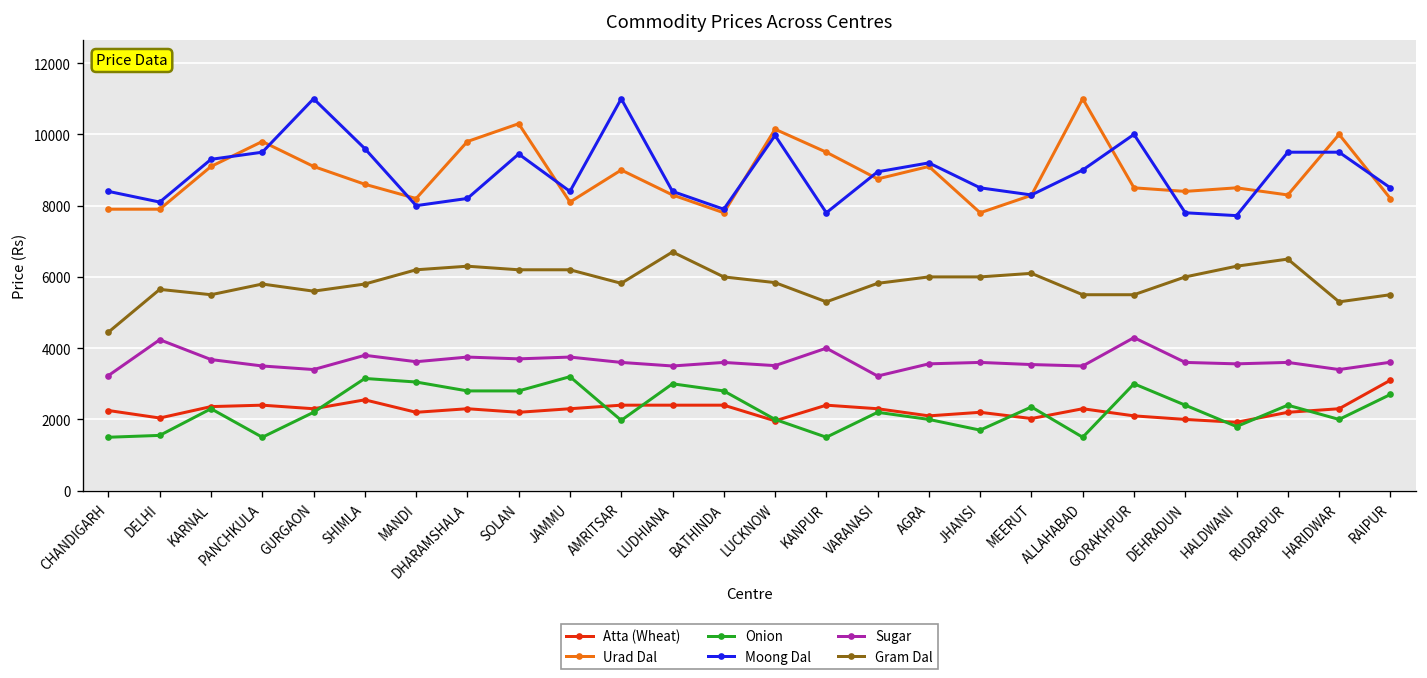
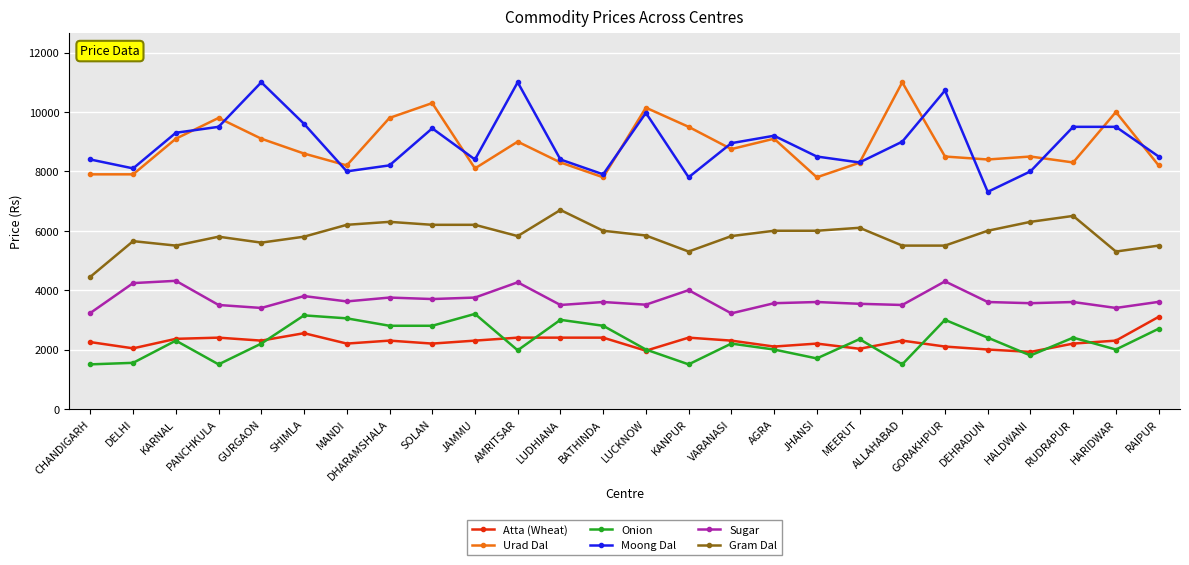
  {
    "Atta (Wheat)": {
      "CHANDIGARH": 2300,
      "DELHI": 2000,
      "PANCHKULA": 2400,
      "GURGAON": 2300,
      "SHIMLA": 2600,
      "MANDI": 2200,
      "DHARAMSHALA": 2300,
      "SOLAN": 2200,
      "JAMMU": 2300,
      "AMRITSAR": 2400,
      "LUDHIANA": 2400,
      "BATHINDA": 2400,
      "KANPUR": 2400,
      "VARANASI": 2300,
      "AGRA": 2100,
      "JHANSI": 2200,
      "MEERUT": 2000,
      "ALLAHABAD": 2300,
      "GORAKHPUR": 2100,
      "DEHRADUN": 2000,
      "HALDWANI": 1900,
      "RUDRAPUR": 2200,
      "HARIDWAR": 2300,
      "RAIPUR": 3100
    },
    "Urad Dal": {
      "CHANDIGARH": 7900,
      "DELHI": 7900,
      "KARNAL": 9100,
      "PANCHKULA": 9800,
      "GURGAON": 9100,
      "SHIMLA": 8600,
      "MANDI": 8200,
      "DHARAMSHALA": 9800,
      "SOLAN": 10300,
      "JAMMU": 8100,
      "AMRITSAR": 9000,
      "LUDHIANA": 8300,
      "BATHINDA": 7800,
      "LUCKNOW": 10100,
      "KANPUR": 9500,
      "VARANASI": 8800,
      "AGRA": 9100,
      "JHANSI": 7800,
      "ALLAHABAD": 11000,
      "GORAKHPUR": 8500,
      "DEHRADUN": 8400,
      "HALDWANI": 8500,
      "RUDRAPUR": 8300,
      "HARIDWAR": 10000,
      "RAIPUR": 8200
    },
    "Onion": {
      "CHANDIGARH": 1500,
      "DELHI": 1600,
      "PANCHKULA": 1500,
      "GURGAON": 2200,
      "SHIMLA": 3200,
      "MANDI": 3100,
      "DHARAMSHALA": 2800,
      "SOLAN": 2800,
      "JAMMU": 3200,
      "AMRITSAR": 2000,
      "LUDHIANA": 3000,
      "BATHINDA": 2800,
      "KANPUR": 1500,
      "VARANASI": 2200,
      "AGRA": 2000,
      "JHANSI": 1700,
      "MEERUT": 2400,
      "ALLAHABAD": 1500,
      "GORAKHPUR": 3000,
      "DEHRADUN": 2400,
      "HALDWANI": 1800,
      "RUDRAPUR": 2400,
      "HARIDWAR": 2000,
      "RAIPUR": 2700
    },
    "Moong Dal": {
      "CHANDIGARH": 8400,
      "DELHI": 8100,
      "KARNAL": 9300,
      "PANCHKULA": 9500,
      "GURGAON": 11000,
      "SHIMLA": 9600,
      "MANDI": 8000,
      "DHARAMSHALA": 8200,
      "SOLAN": 9400,
      "JAMMU": 8400,
      "AMRITSAR": 11000,
      "LUDHIANA": 8400,
      "BATHINDA": 7900,
      "LUCKNOW": 10000,
      "KANPUR": 7800,
      "VARANASI": 9000,
      "AGRA": 9200,
      "JHANSI": 8500,
      "ALLAHABAD": 9000,
-     "GORAKHPUR": 10000,
-     "DEHRADUN": 7800,
-     "HALDWANI": 7700,
+     "GORAKHPUR": 10700,
+     "DEHRADUN": 7300,
+     "HALDWANI": 8000,
      "RUDRAPUR": 9500,
      "HARIDWAR": 9500,
      "RAIPUR": 8500
    },
    "Sugar": {
      "CHANDIGARH": 3200,
      "DELHI": 4200,
-     "KARNAL": 3700,
+     "KARNAL": 4300,
      "PANCHKULA": 3500,
      "GURGAON": 3400,
      "SHIMLA": 3800,
      "MANDI": 3600,
      "DHARAMSHALA": 3800,
      "SOLAN": 3700,
      "JAMMU": 3800,
-     "AMRITSAR": 3600,
+     "AMRITSAR": 4300,
      "LUDHIANA": 3500,
      "BATHINDA": 3600,
      "LUCKNOW": 3500,
      "KANPUR": 4000,
      "VARANASI": 3200,
      "AGRA": 3600,
      "JHANSI": 3600,
      "MEERUT": 3500,
      "ALLAHABAD": 3500,
      "GORAKHPUR": 4300,
      "DEHRADUN": 3600,
      "HALDWANI": 3600,
      "RUDRAPUR": 3600,
      "HARIDWAR": 3400,
      "RAIPUR": 3600
    },
    "Gram Dal": {
      "CHANDIGARH": 4500,
      "DELHI": 5700,
      "KARNAL": 5500,
      "PANCHKULA": 5800,
      "GURGAON": 5600,
      "SHIMLA": 5800,
      "MANDI": 6200,
      "DHARAMSHALA": 6300,
      "SOLAN": 6200,
      "JAMMU": 6200,
      "AMRITSAR": 5800,
      "LUDHIANA": 6700,
      "BATHINDA": 6000,
      "LUCKNOW": 5800,
      "KANPUR": 5300,
      "VARANASI": 5800,
      "AGRA": 6000,
      "JHANSI": 6000,
      "MEERUT": 6100,
      "ALLAHABAD": 5500,
      "GORAKHPUR": 5500,
      "DEHRADUN": 6000,
      "HALDWANI": 6300,
      "RUDRAPUR": 6500,
      "HARIDWAR": 5300,
      "RAIPUR": 5500
    }
  }
